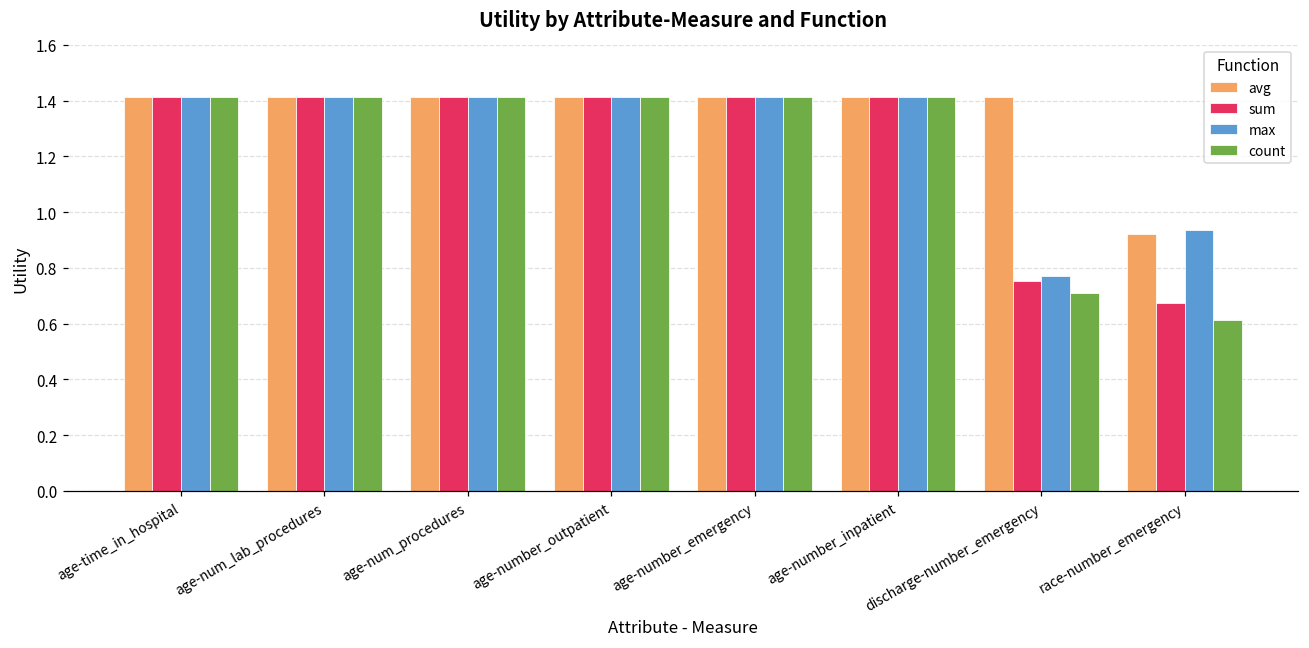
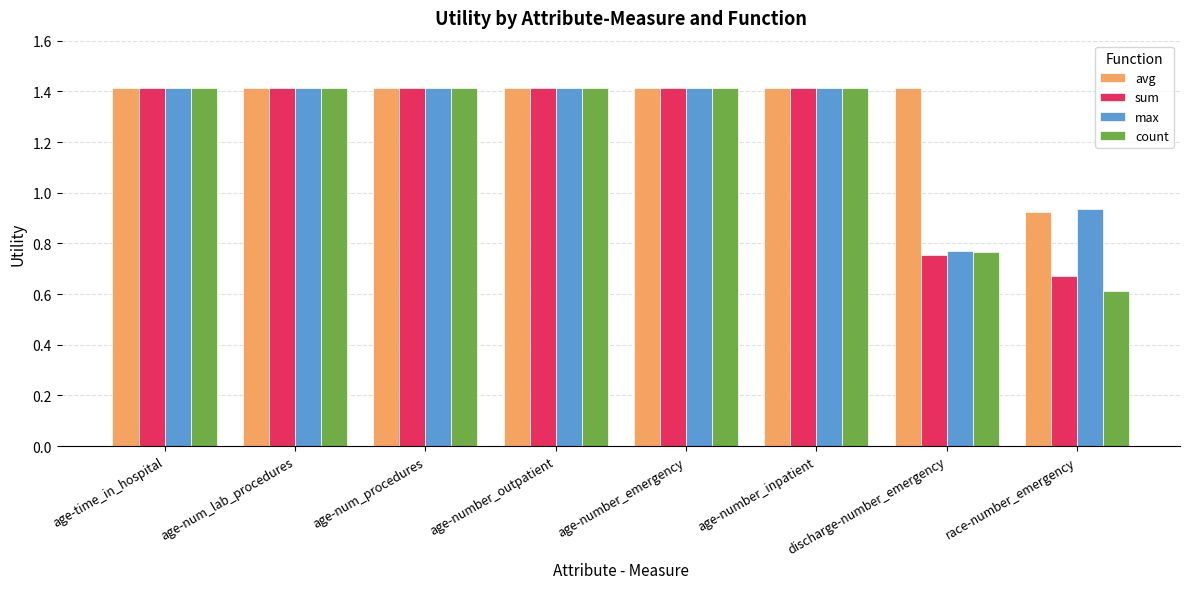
  {
    "avg": {
      "age-time_in_hospital": 1.41,
      "age-num_lab_procedures": 1.41,
      "age-num_procedures": 1.41,
      "age-number_outpatient": 1.41,
      "age-number_emergency": 1.41,
      "age-number_inpatient": 1.41,
      "discharge-number_emergency": 1.41,
      "race-number_emergency": 0.92
    },
    "sum": {
      "age-time_in_hospital": 1.41,
      "age-num_lab_procedures": 1.41,
      "age-num_procedures": 1.41,
      "age-number_outpatient": 1.41,
      "age-number_emergency": 1.41,
      "age-number_inpatient": 1.41,
      "discharge-number_emergency": 0.75,
      "race-number_emergency": 0.67
    },
    "max": {
      "age-time_in_hospital": 1.41,
      "age-num_lab_procedures": 1.41,
      "age-num_procedures": 1.41,
      "age-number_outpatient": 1.41,
      "age-number_emergency": 1.41,
      "age-number_inpatient": 1.41,
      "discharge-number_emergency": 0.77,
      "race-number_emergency": 0.93
    },
    "count": {
      "age-time_in_hospital": 1.41,
      "age-num_lab_procedures": 1.41,
      "age-num_procedures": 1.41,
      "age-number_outpatient": 1.41,
      "age-number_emergency": 1.41,
      "age-number_inpatient": 1.41,
-     "discharge-number_emergency": 0.71,
+     "discharge-number_emergency": 0.77,
      "race-number_emergency": 0.61
    }
  }
